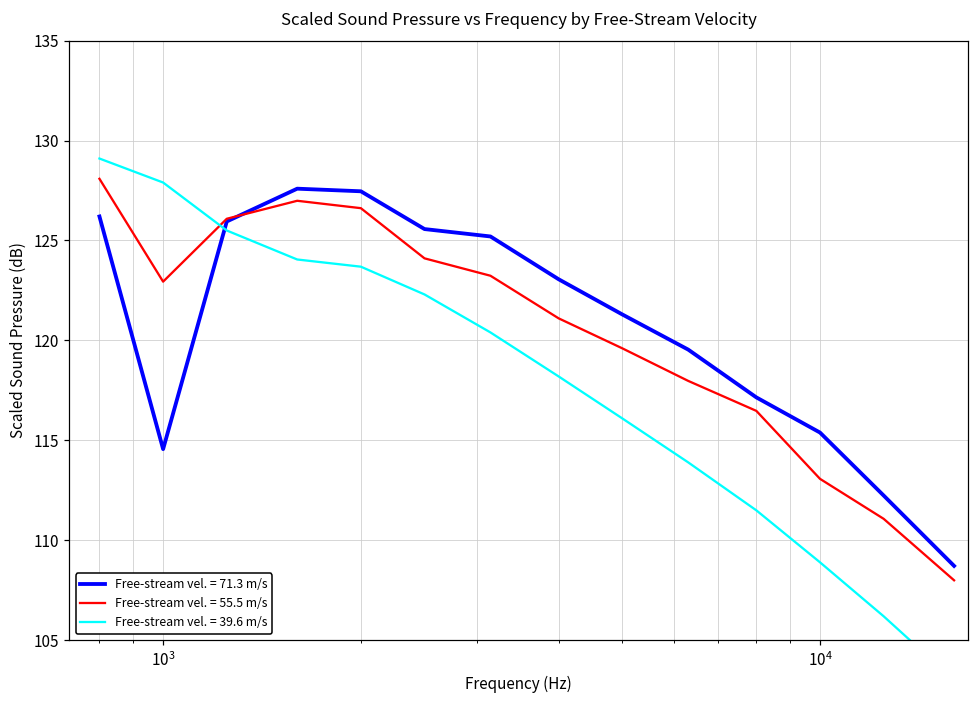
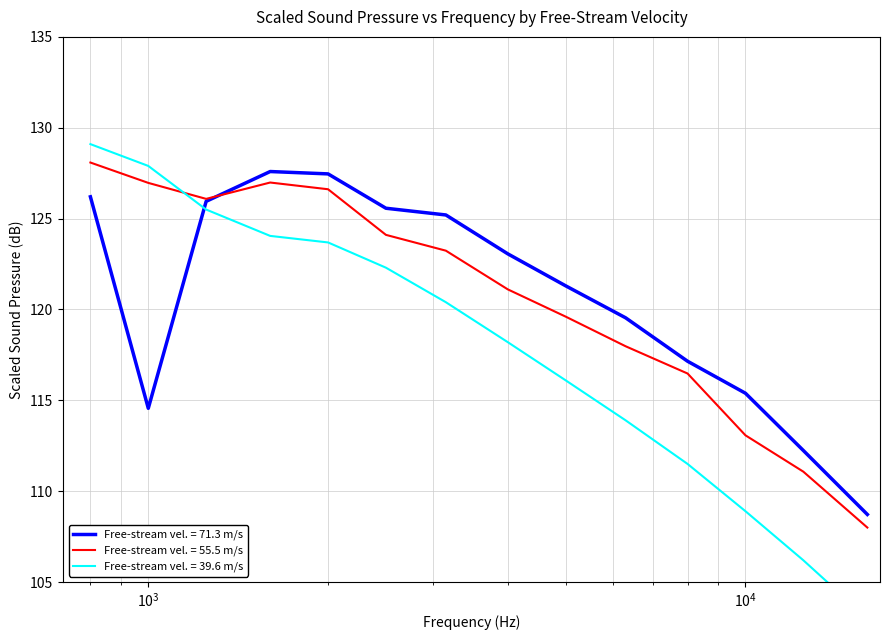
  {
    "Free-stream vel. = 71.3 m/s": {
      "10^3": 114.6,
      "10^4": 115.4
    },
    "Free-stream vel. = 55.5 m/s": {
-     "10^3": 122.9,
+     "10^3": 127.0,
      "10^4": 113.1
    },
    "Free-stream vel. = 39.6 m/s": {
      "10^3": 127.9,
      "10^4": 108.9
    }
  }
